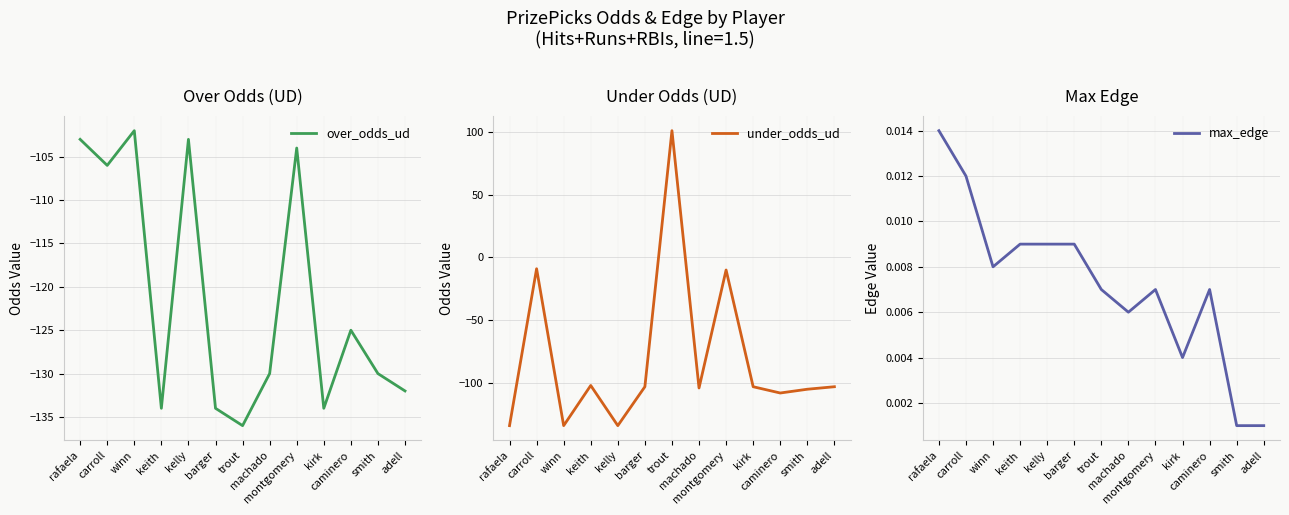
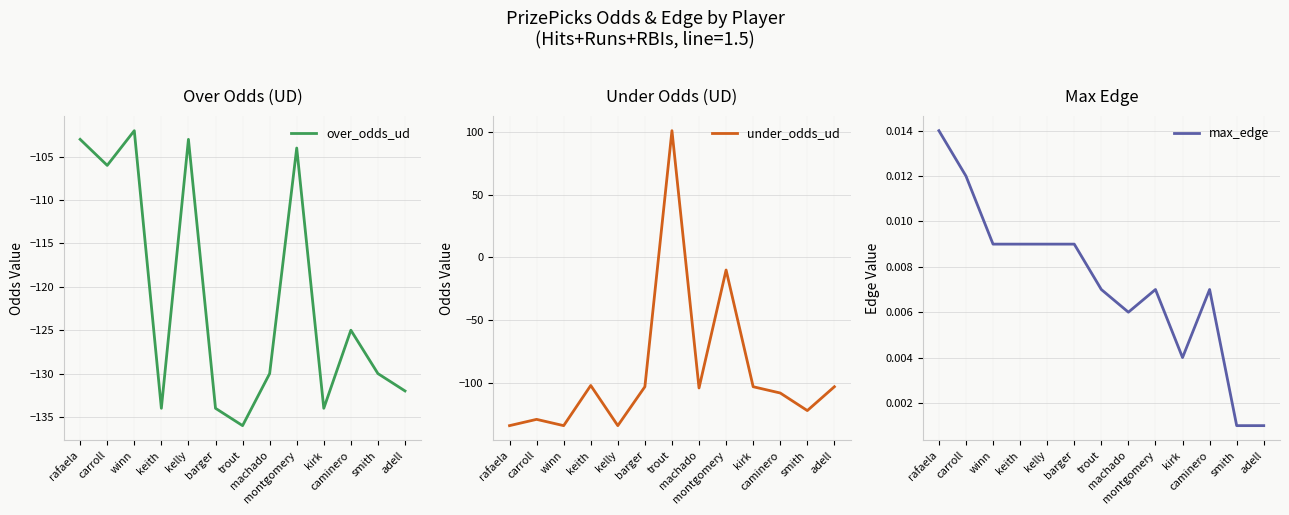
  {
    "Over Odds (UD)": {
      "rafaela": -103,
      "carroll": -106,
      "winn": -102,
      "keith": -134,
      "kelly": -103,
      "barger": -134,
      "trout": -136,
      "machado": -130,
      "montgomery": -104,
      "kirk": -134,
      "caminero": -125,
      "smith": -130,
      "adell": -132
    },
    "Under Odds (UD)": {
      "rafaela": -134,
-     "carroll": -9,
+     "carroll": -129,
      "winn": -134,
      "keith": -102,
      "kelly": -134,
      "barger": -103,
      "trout": 101,
      "machado": -104,
      "montgomery": -10,
      "kirk": -103,
      "caminero": -108,
-     "smith": -105,
+     "smith": -122,
      "adell": -103
    },
    "Max Edge": {
      "rafaela": 0.014,
      "carroll": 0.012,
-     "winn": 0.008,
+     "winn": 0.009,
      "keith": 0.009,
      "kelly": 0.009,
      "barger": 0.009,
      "trout": 0.007,
      "machado": 0.006,
      "montgomery": 0.007,
      "kirk": 0.004,
      "caminero": 0.007,
      "smith": 0.001,
      "adell": 0.001
    }
  }
